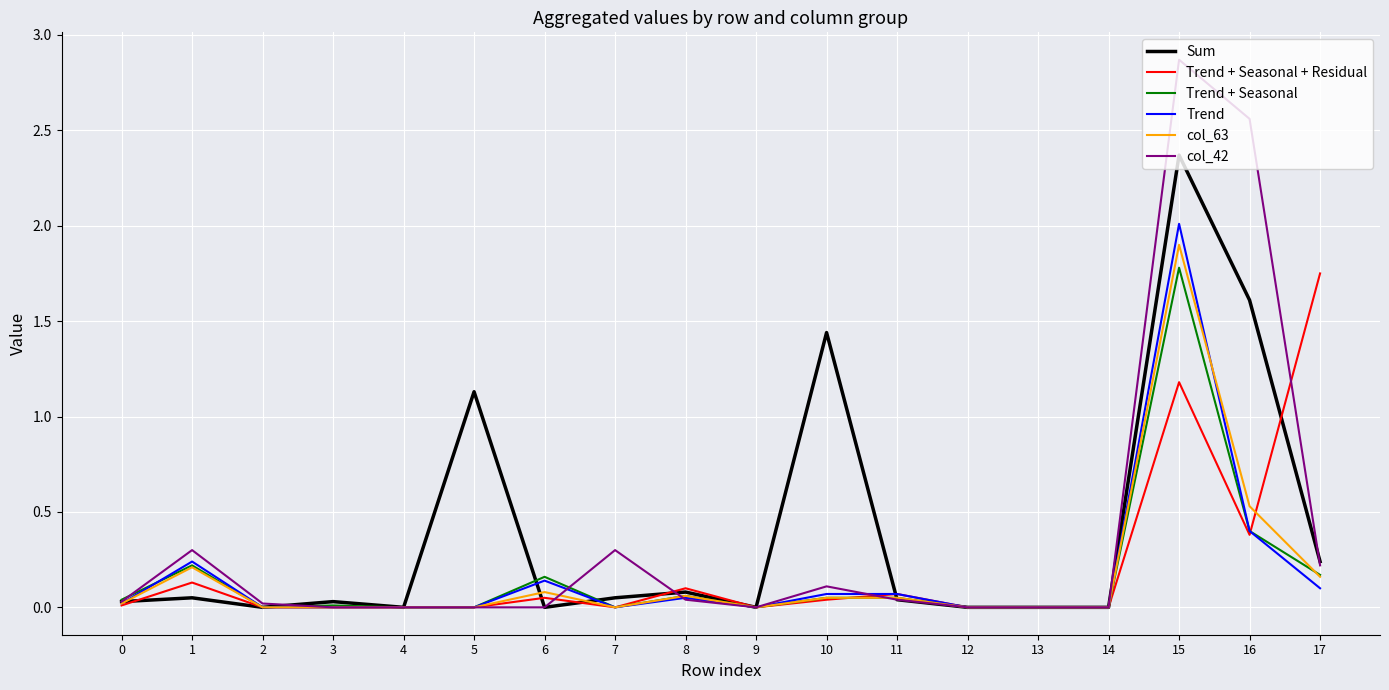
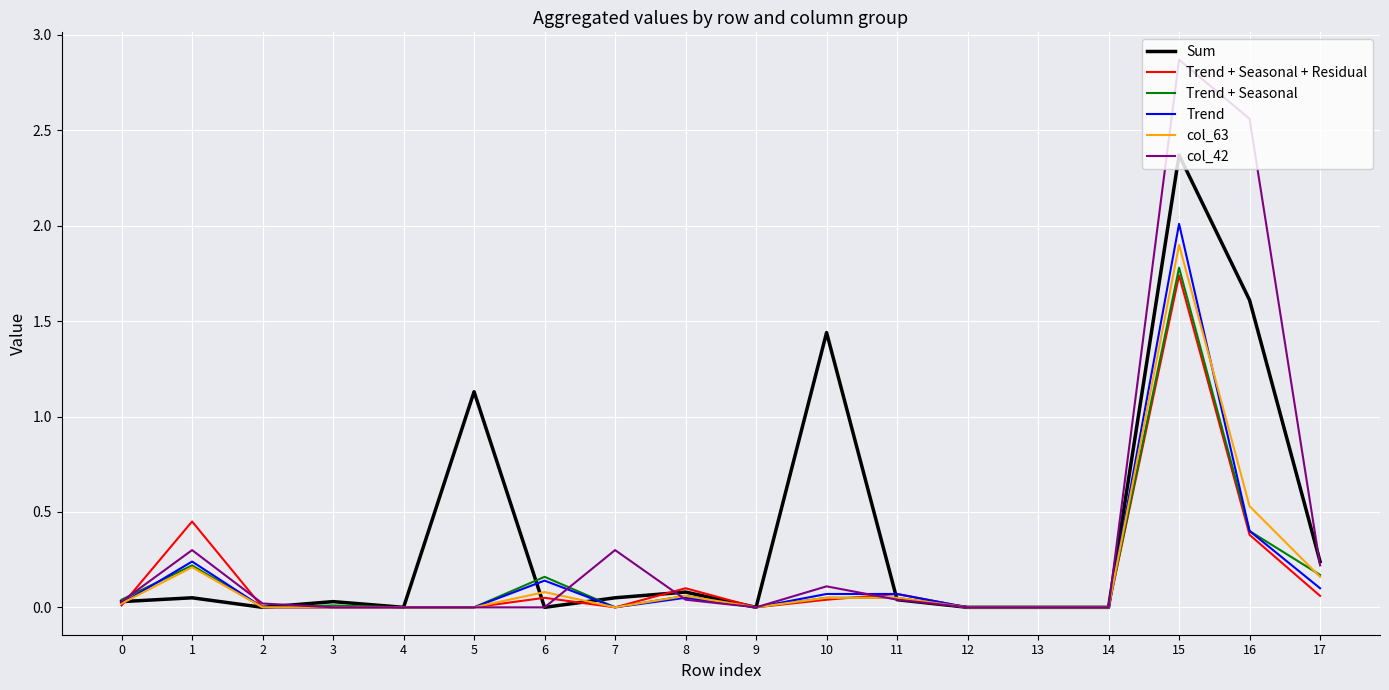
  {
    "Sum": {
      "1": 0.05,
      "3": 0.03,
      "5": 1.13,
      "7": 0.05,
      "8": 0.08,
      "10": 1.44,
      "16": 1.61,
      "17": 0.24
    },
    "Trend + Seasonal + Residual": {
-     "1": 0.13,
+     "1": 0.45,
      "6": 0.05,
      "8": 0.10,
-     "15": 1.18,
+     "15": 1.74,
      "16": 0.38,
-     "17": 1.75
+     "17": 0.06
    },
    "Trend + Seasonal": {
      "6": 0.16,
      "15": 1.78
    },
    "Trend": {
      "1": 0.24,
      "6": 0.14,
      "10": 0.07,
      "15": 2.01,
      "17": 0.10
    },
    "col_63": {
      "6": 0.08,
      "15": 1.90,
      "16": 0.53
    },
    "col_42": {
      "1": 0.30,
      "2": 0.02,
      "7": 0.30,
      "10": 0.11,
      "17": 0.22
    }
  }
